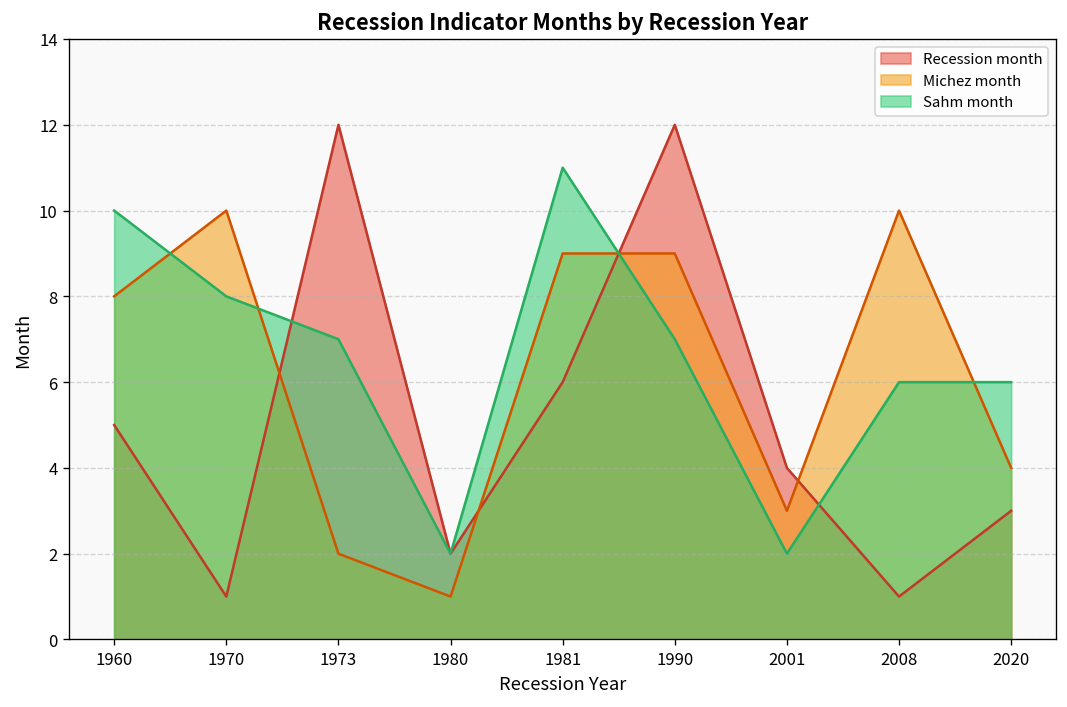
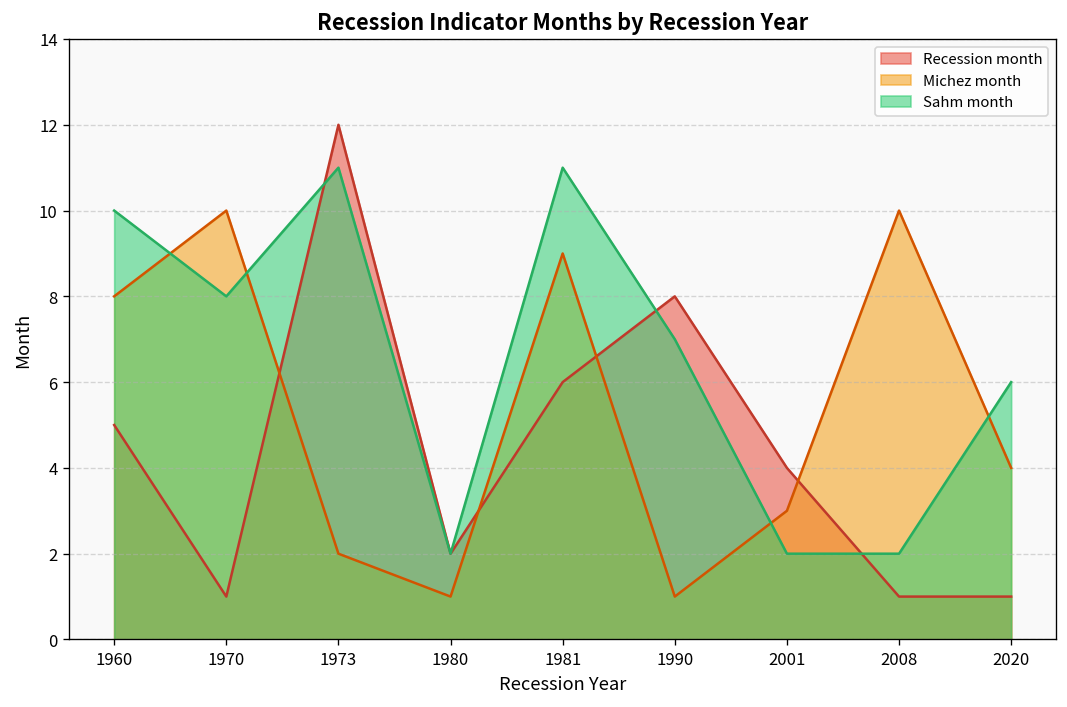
  {
    "Recession month": {
      "1960": 5,
      "1970": 1,
      "1973": 12,
      "1981": 6,
-     "1990": 12,
+     "1990": 8,
      "2001": 4,
      "2008": 1,
-     "2020": 3
+     "2020": 1
    },
    "Michez month": {
      "1960": 8,
      "1970": 10,
      "1973": 2,
      "1980": 1,
      "1981": 9,
-     "1990": 9,
+     "1990": 1,
      "2001": 3,
      "2008": 10,
      "2020": 4
    },
    "Sahm month": {
      "1960": 10,
      "1970": 8,
-     "1973": 7,
+     "1973": 11,
      "1981": 11,
      "1990": 7,
      "2001": 2,
-     "2008": 6,
+     "2008": 2,
      "2020": 6
    }
  }
